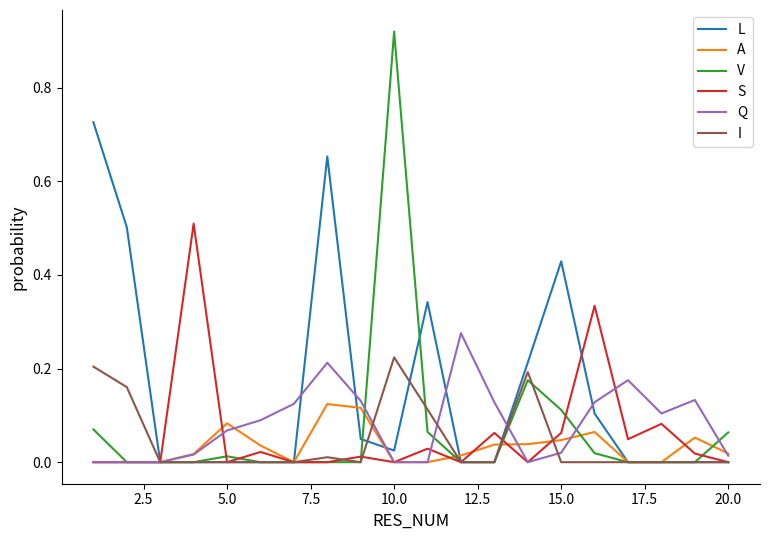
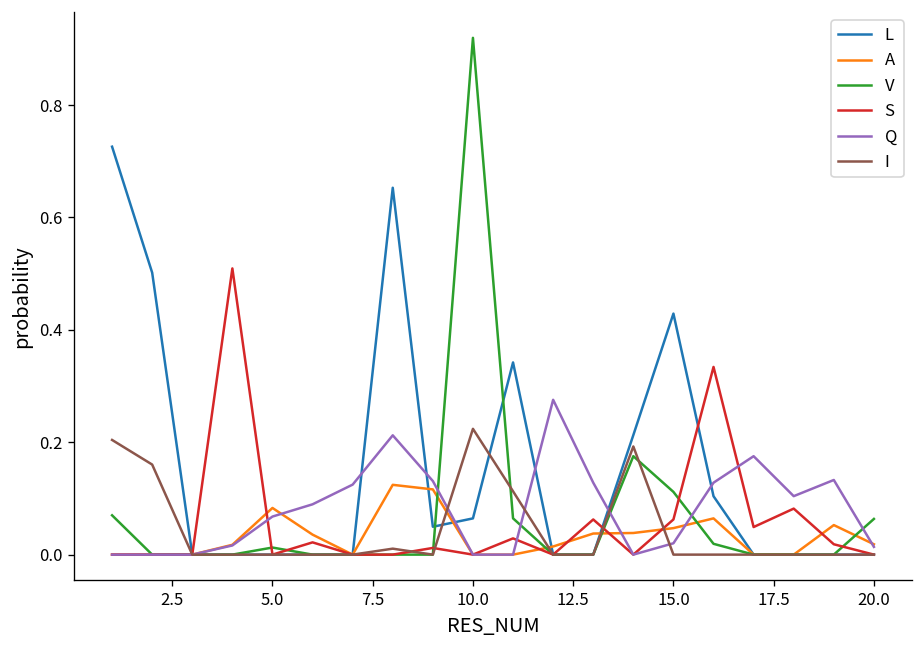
  {
    "L": {
-     "10.0": 0.02,
+     "10.0": 0.06,
      "15.0": 0.43
    },
    "A": {
      "5.0": 0.08,
      "15.0": 0.05
    },
    "V": {
      "5.0": 0.01,
      "10.0": 0.92,
      "15.0": 0.11,
      "20.0": 0.06
    },
    "S": {
      "15.0": 0.06
    },
    "Q": {
      "5.0": 0.07,
      "15.0": 0.02
    },
    "I": {
      "10.0": 0.22,
      "15.0": 0.00
    }
  }
